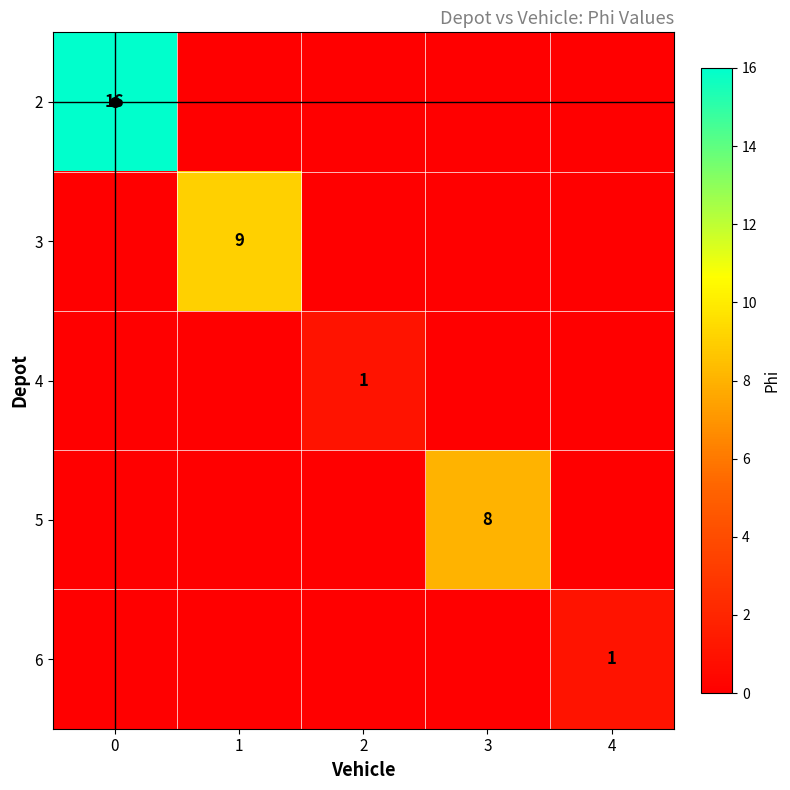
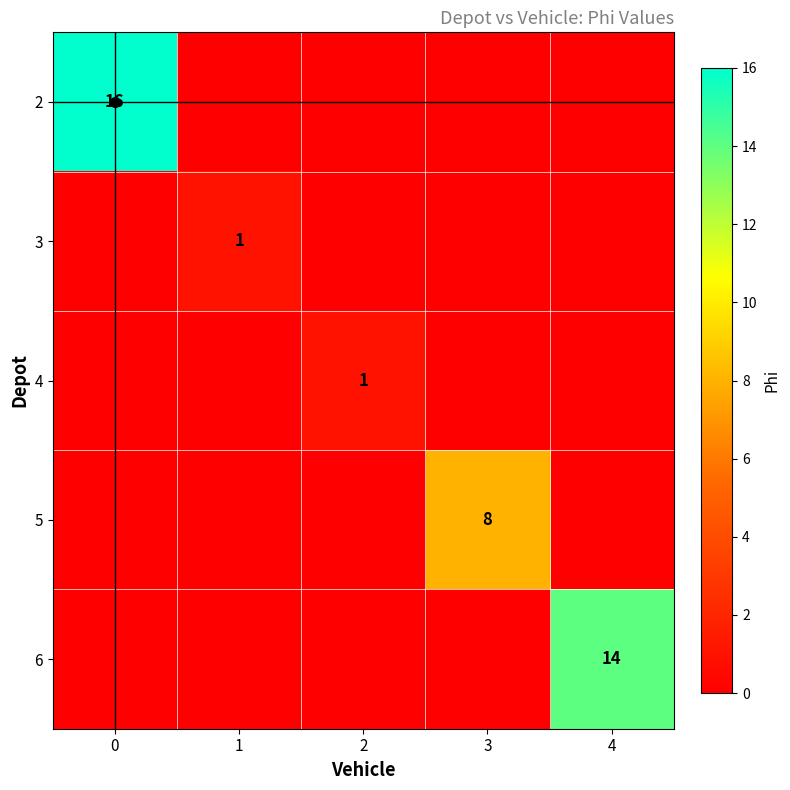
  {
    "3": {
-     "1": 9
+     "1": 1
    },
    "4": {
      "2": 1
    },
    "5": {
      "3": 8
    },
    "6": {
-     "4": 1
+     "4": 14
    }
  }
